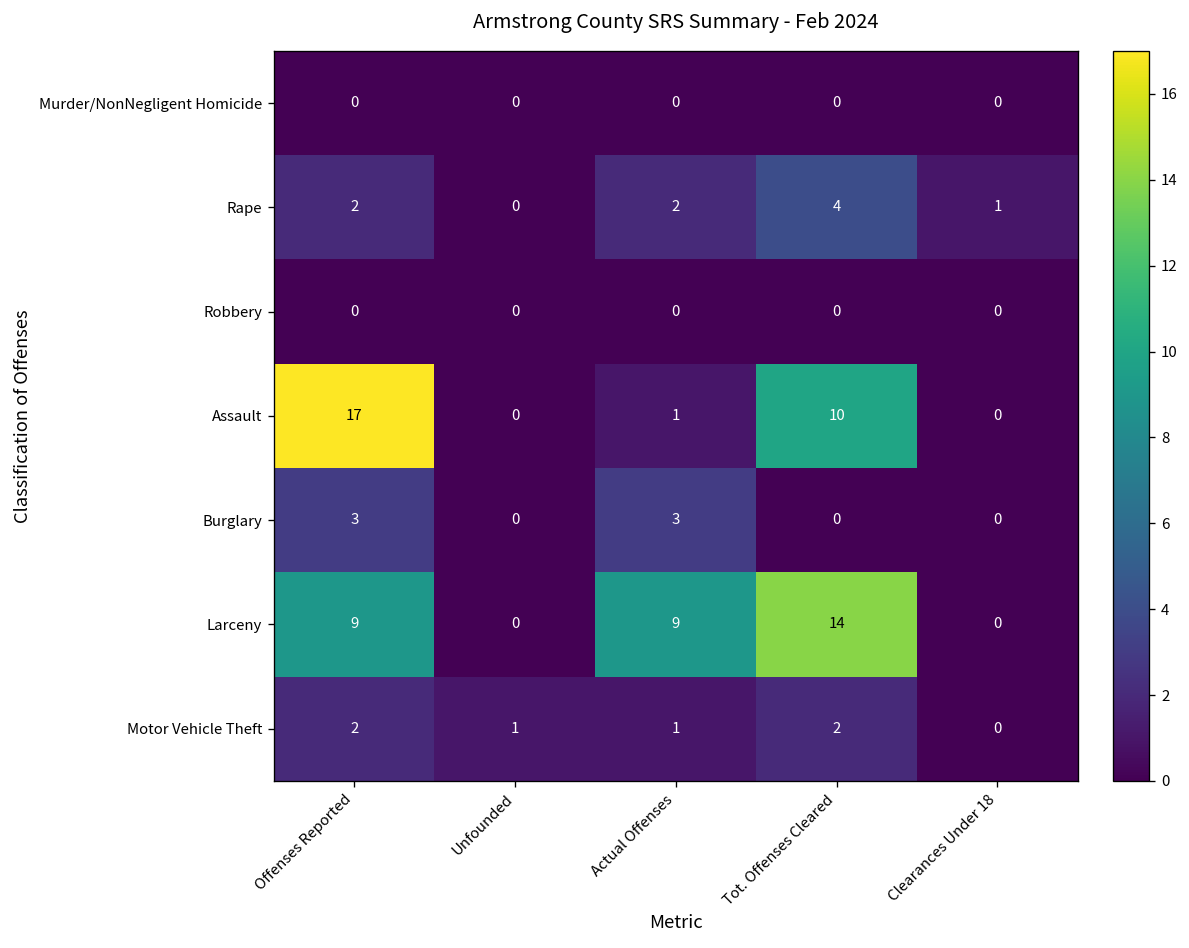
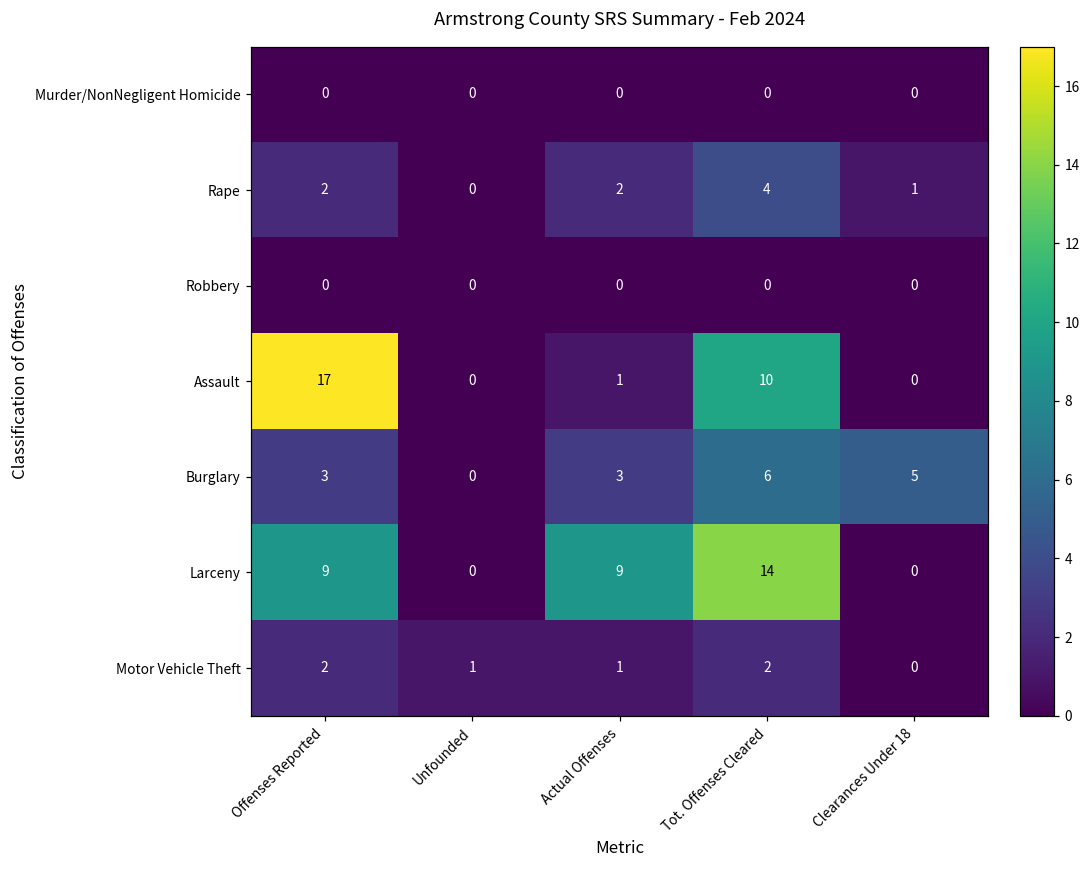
  {
    "Murder/NonNegligent Homicide": {
      "Offenses Reported": 0,
      "Unfounded": 0,
      "Actual Offenses": 0,
      "Tot. Offenses Cleared": 0,
      "Clearances Under 18": 0
    },
    "Rape": {
      "Offenses Reported": 2,
      "Unfounded": 0,
      "Actual Offenses": 2,
      "Tot. Offenses Cleared": 4,
      "Clearances Under 18": 1
    },
    "Robbery": {
      "Offenses Reported": 0,
      "Unfounded": 0,
      "Actual Offenses": 0,
      "Tot. Offenses Cleared": 0,
      "Clearances Under 18": 0
    },
    "Assault": {
      "Offenses Reported": 17,
      "Unfounded": 0,
      "Actual Offenses": 1,
      "Tot. Offenses Cleared": 10,
      "Clearances Under 18": 0
    },
    "Burglary": {
      "Offenses Reported": 3,
      "Unfounded": 0,
      "Actual Offenses": 3,
-     "Tot. Offenses Cleared": 0,
-     "Clearances Under 18": 0
+     "Tot. Offenses Cleared": 6,
+     "Clearances Under 18": 5
    },
    "Larceny": {
      "Offenses Reported": 9,
      "Unfounded": 0,
      "Actual Offenses": 9,
      "Tot. Offenses Cleared": 14,
      "Clearances Under 18": 0
    },
    "Motor Vehicle Theft": {
      "Offenses Reported": 2,
      "Unfounded": 1,
      "Actual Offenses": 1,
      "Tot. Offenses Cleared": 2,
      "Clearances Under 18": 0
    }
  }
